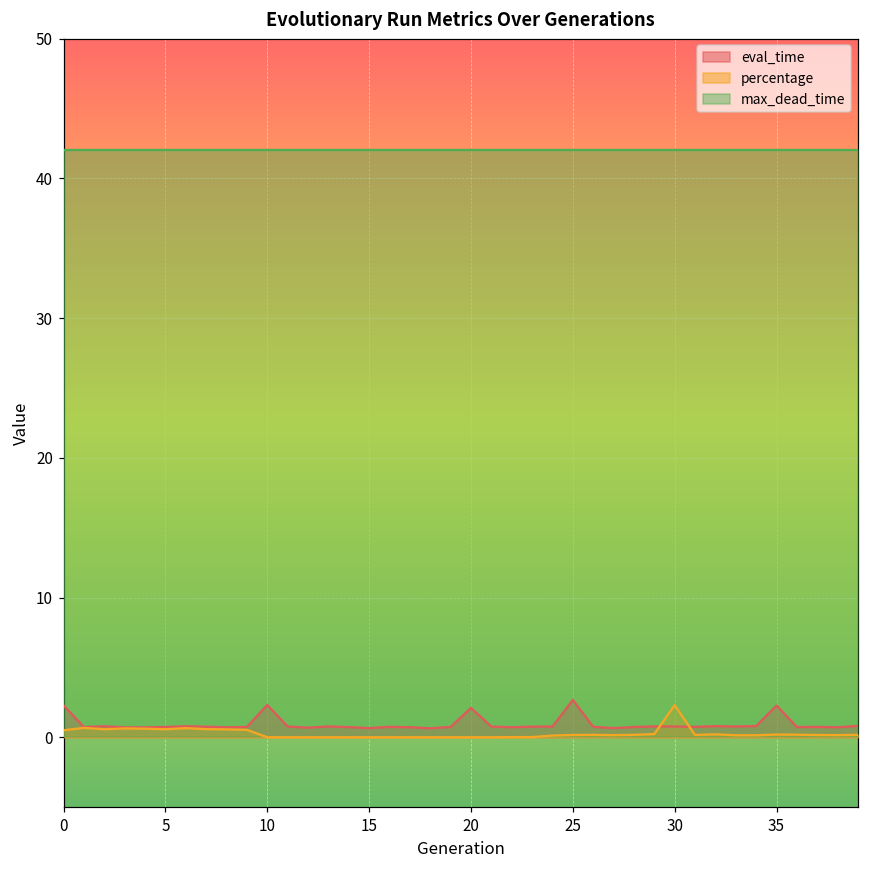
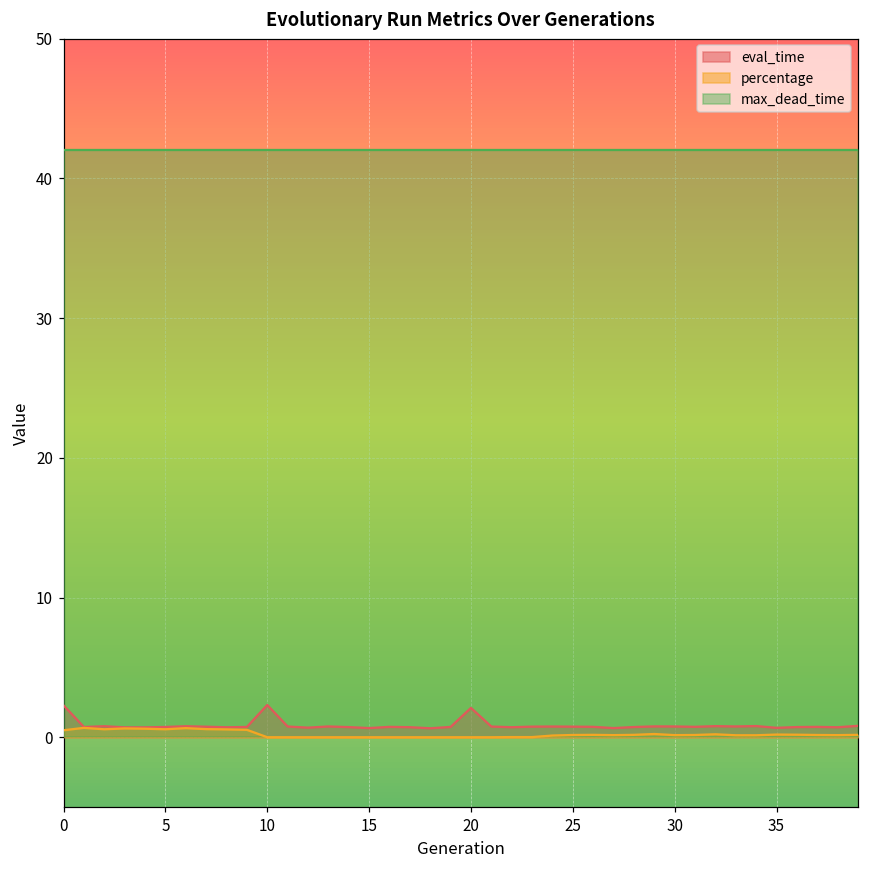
  {
    "eval_time": {
      "0": 2.3,
      "10": 2.3,
      "15": 0.7,
      "20": 2.1,
-     "25": 2.7,
+     "25": 0.8,
      "30": 0.8,
-     "35": 2.3
+     "35": 0.7
    },
    "percentage": {
      "0": 0.5,
      "10": 0.0,
      "15": 0.0,
      "20": 0.0,
      "25": 0.2,
-     "30": 2.3,
+     "30": 0.1,
      "35": 0.2
    },
    "max_dead_time": {
      "0": 42.0,
      "5": 42.0,
      "10": 42.0,
      "15": 42.0,
      "20": 42.0,
      "25": 42.0,
      "30": 42.0,
      "35": 42.0
    }
  }
